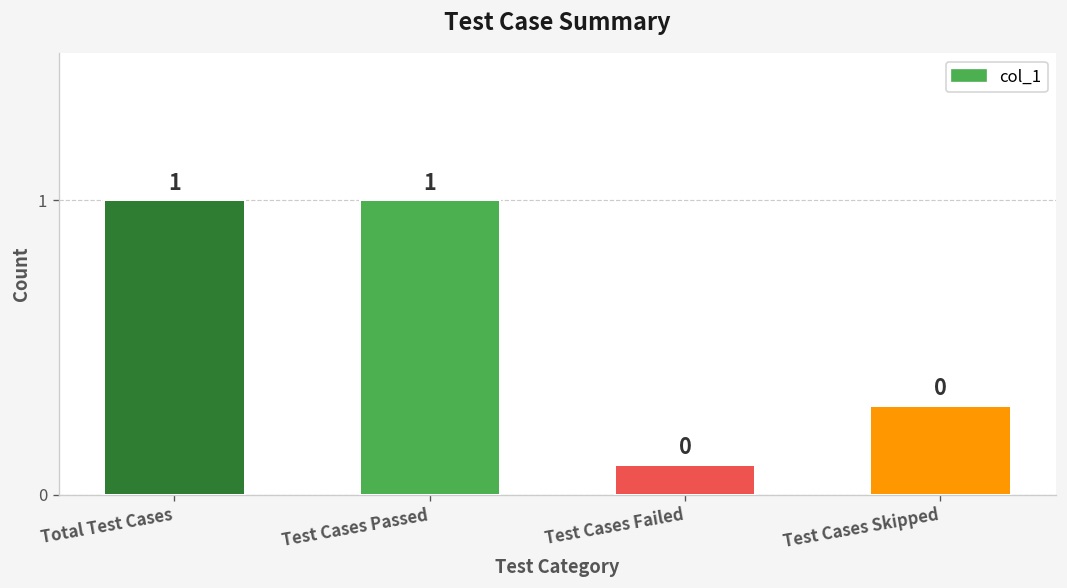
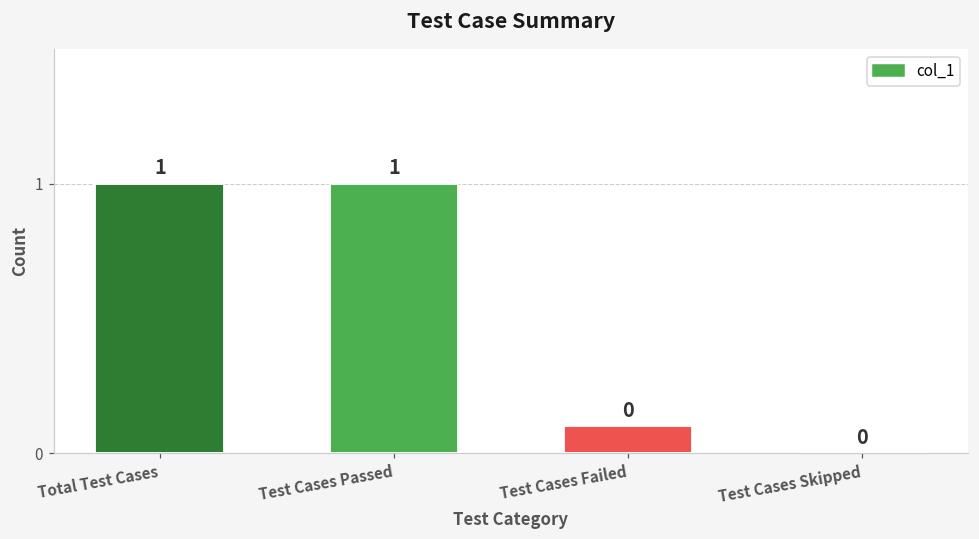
  {
-   "Test Cases Skipped": 0.3
+   "Test Cases Skipped": 0.0
  }
